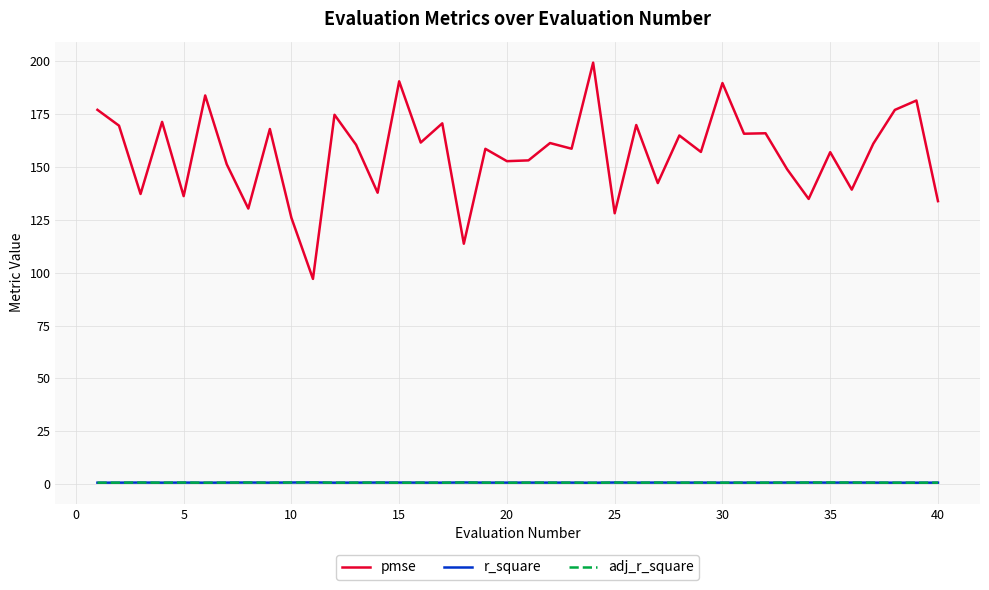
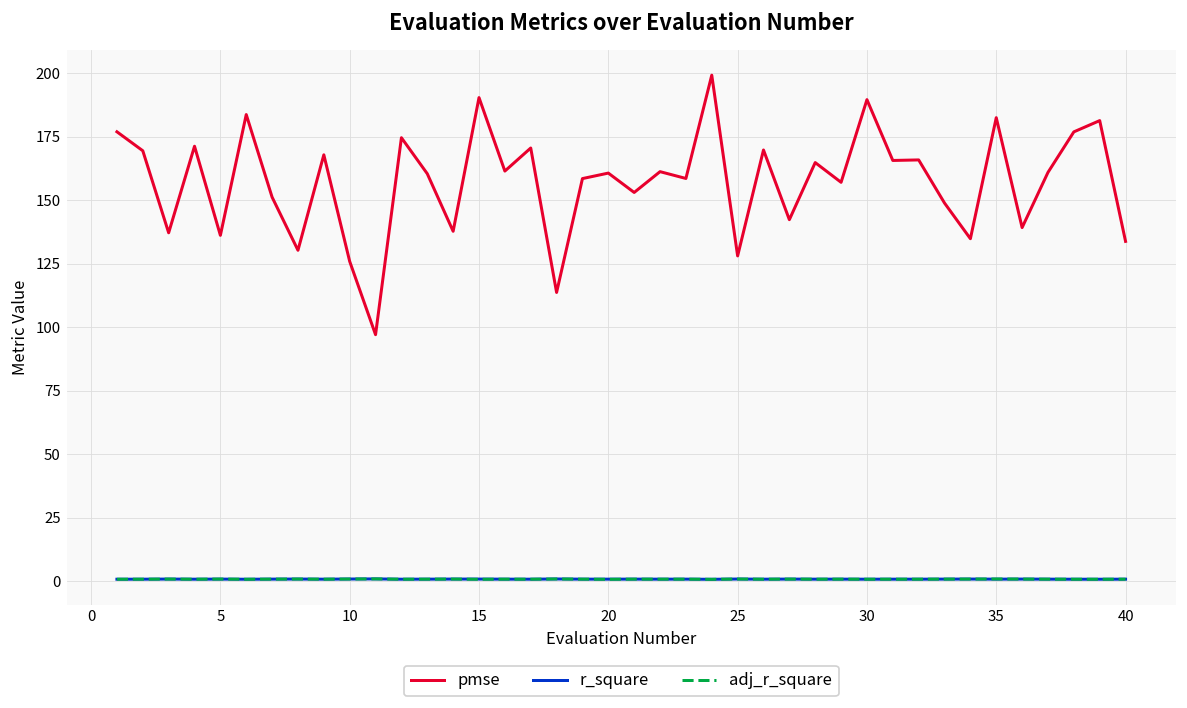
  {
    "pmse": {
      "5": 136,
      "10": 126,
      "15": 190,
-     "20": 153,
+     "20": 161,
      "25": 128,
      "30": 190,
-     "35": 157,
+     "35": 183,
      "40": 134
    }
  }
